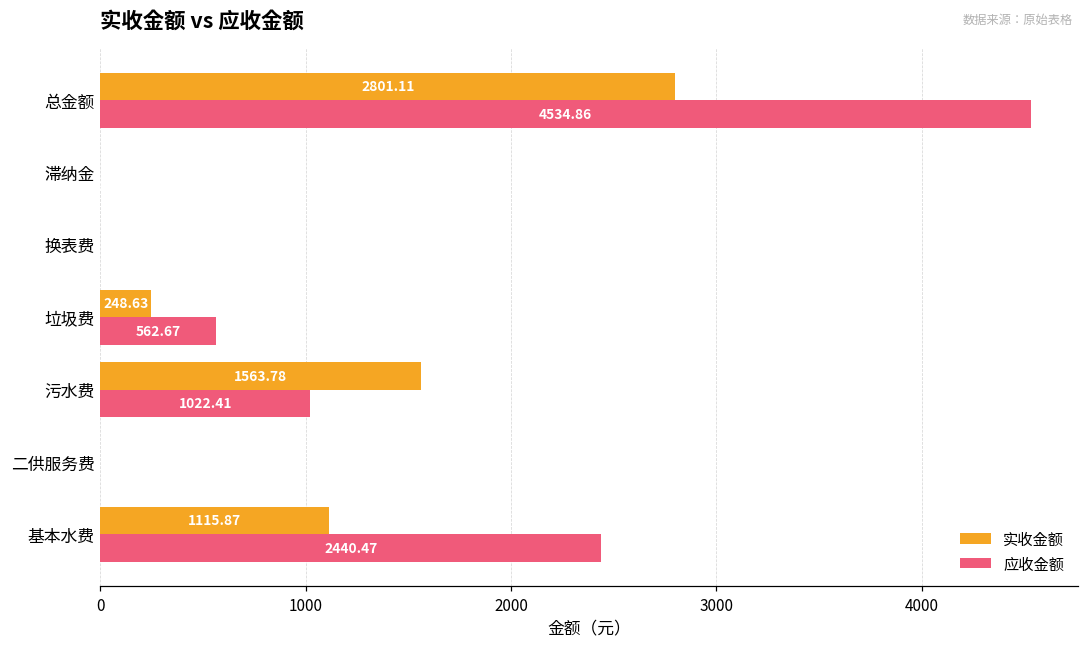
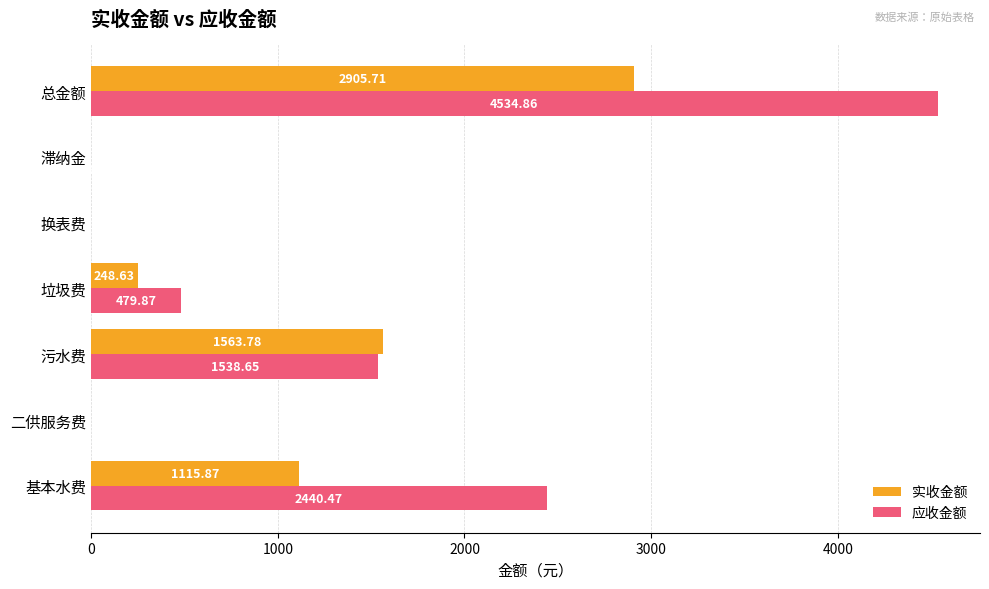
  {
    "实收金额": {
-     "总金额": 2801.11,
+     "总金额": 2905.71,
      "垃圾费": 248.63,
      "污水费": 1563.78,
      "基本水费": 1115.87
    },
    "应收金额": {
      "总金额": 4534.86,
-     "垃圾费": 562.67,
-     "污水费": 1022.41,
+     "垃圾费": 479.87,
+     "污水费": 1538.65,
      "基本水费": 2440.47
    }
  }
